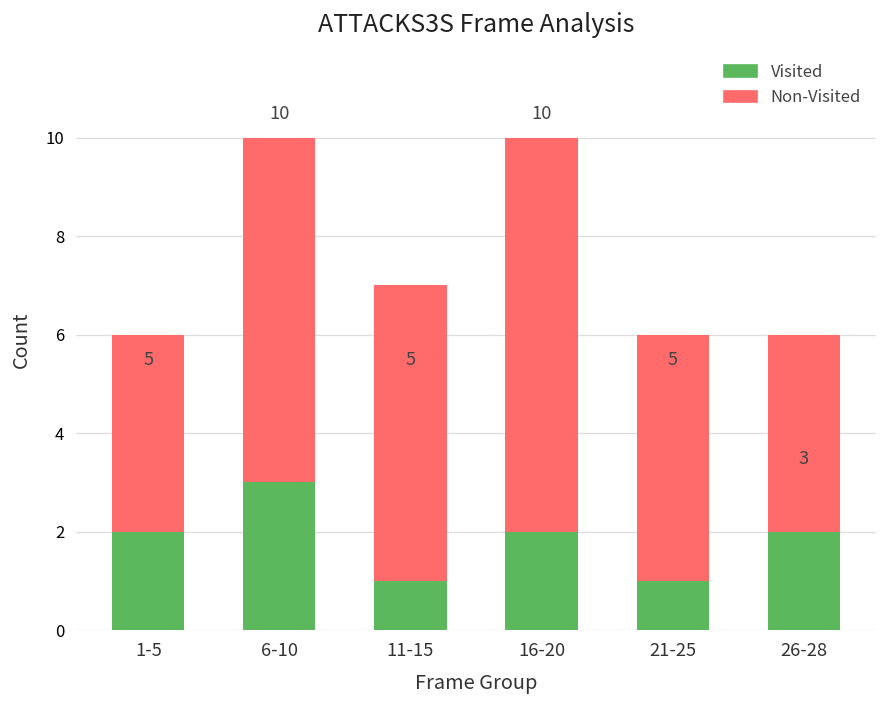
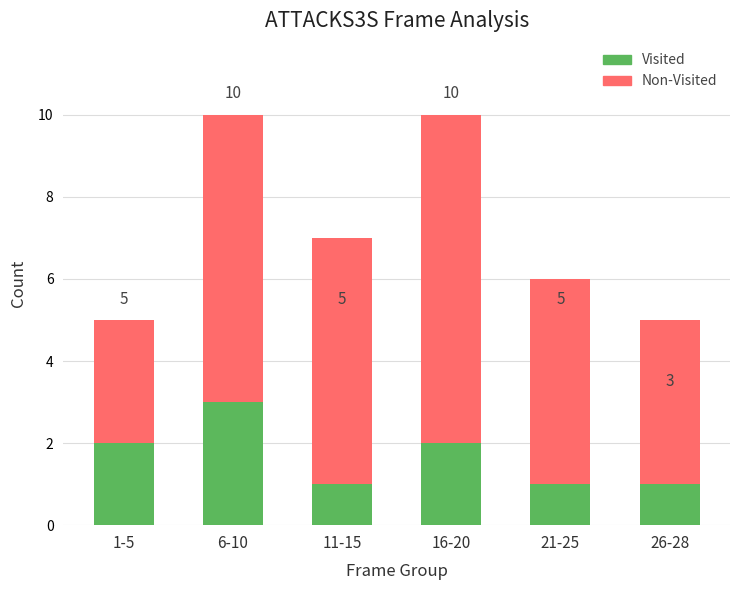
  {
    "Non-Visited": {
-     "1-5": 4
+     "1-5": 3
    },
    "Visited": {
      "1-5": 2,
      "6-10": 3,
      "11-15": 1,
      "16-20": 2,
      "21-25": 1,
-     "26-28": 2
+     "26-28": 1
    }
  }
